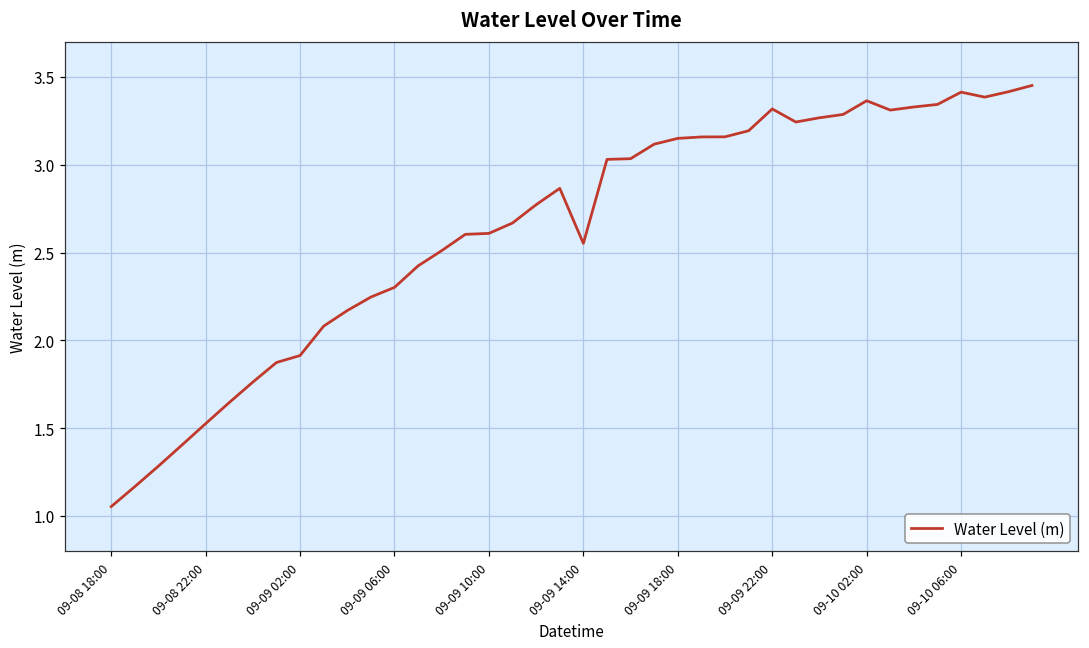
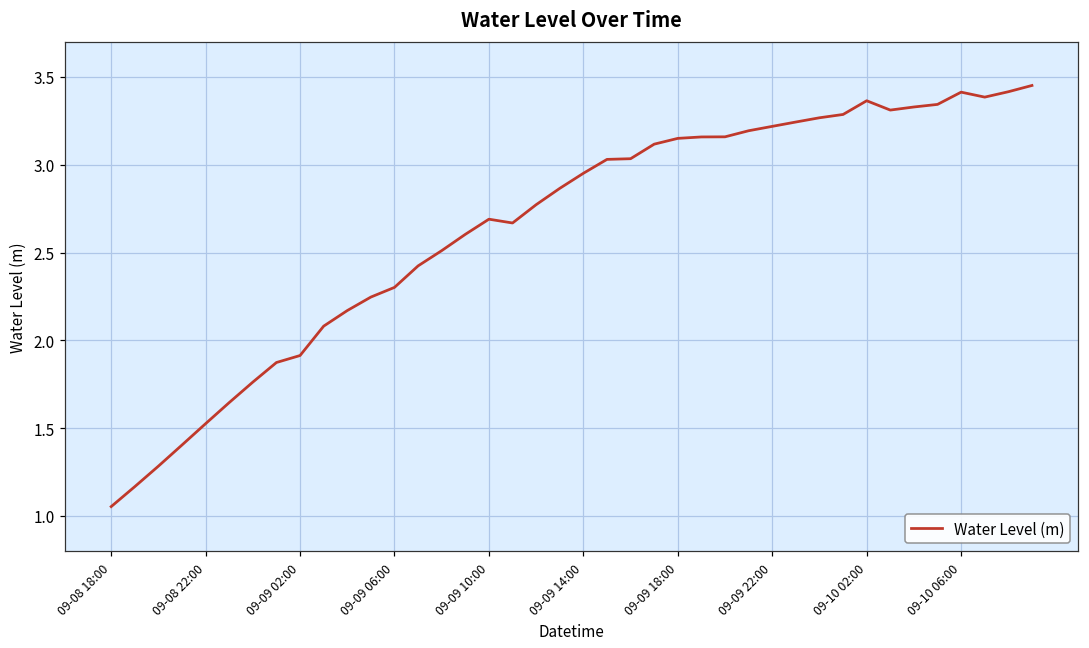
  {
    "09-08 18:00": 1.05,
    "09-08 22:00": 1.53,
    "09-09 02:00": 1.91,
    "09-09 06:00": 2.30,
-   "09-09 10:00": 2.61,
-   "09-09 14:00": 2.55,
+   "09-09 10:00": 2.69,
+   "09-09 14:00": 2.95,
    "09-09 18:00": 3.15,
-   "09-09 22:00": 3.32,
+   "09-09 22:00": 3.22,
    "09-10 02:00": 3.36,
    "09-10 06:00": 3.41
  }
